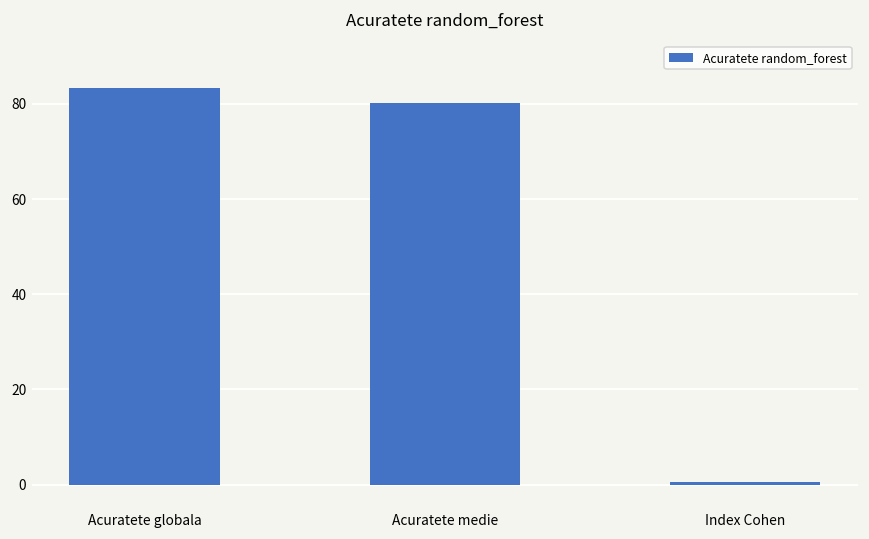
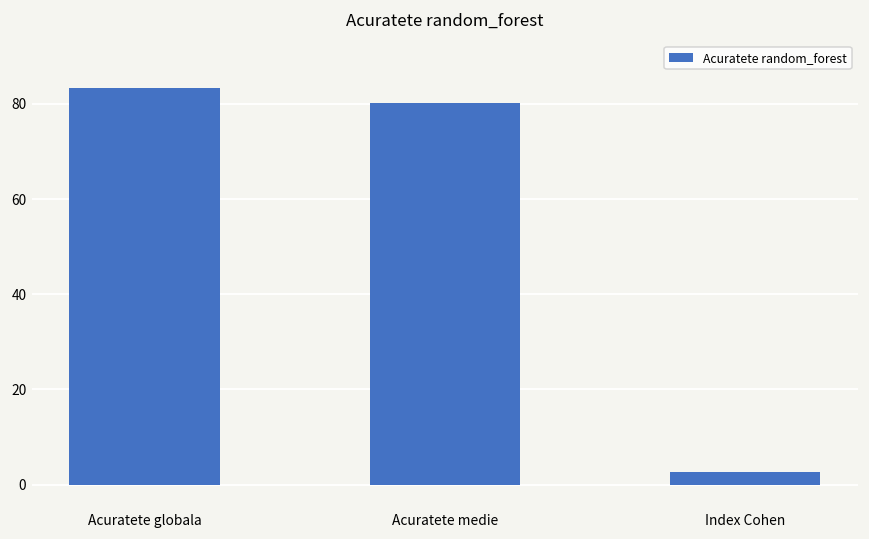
  {
    "Acuratete globala": 83,
    "Acuratete medie": 80,
-   "Index Cohen": 1
+   "Index Cohen": 3
  }
